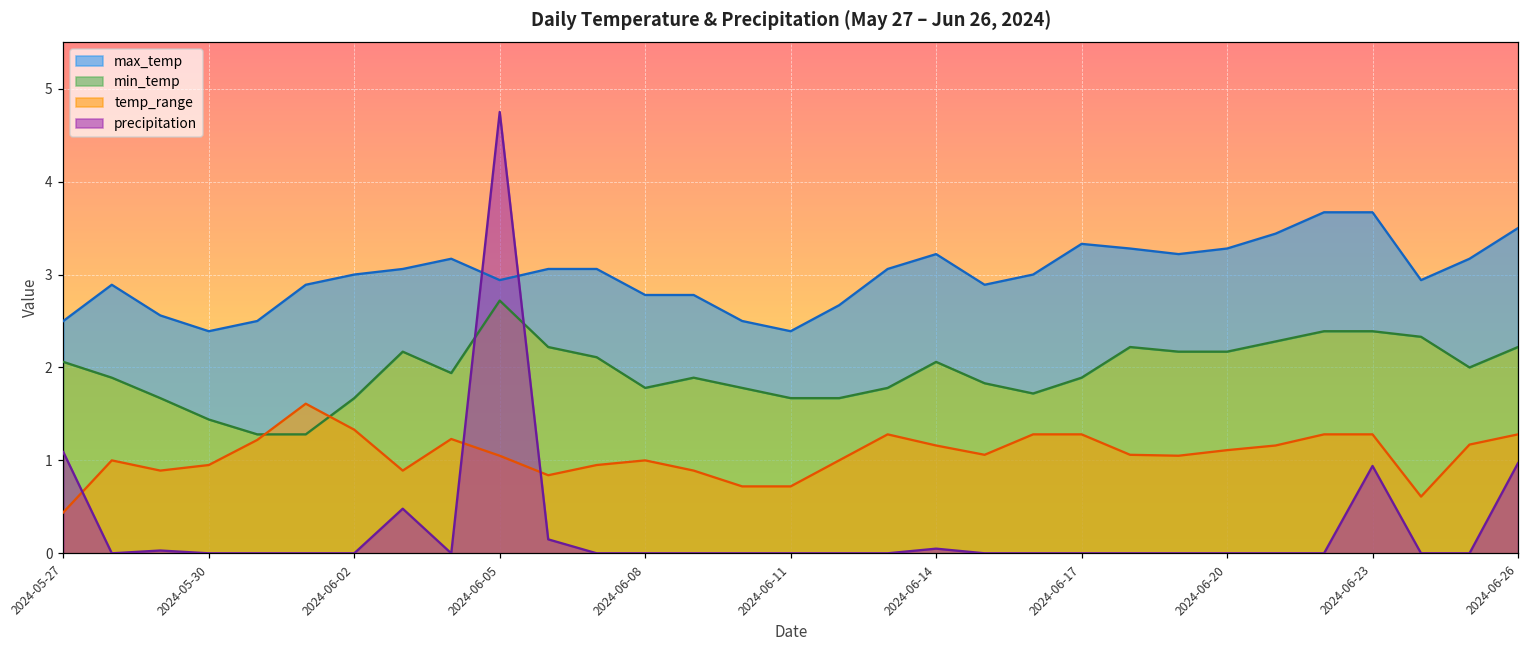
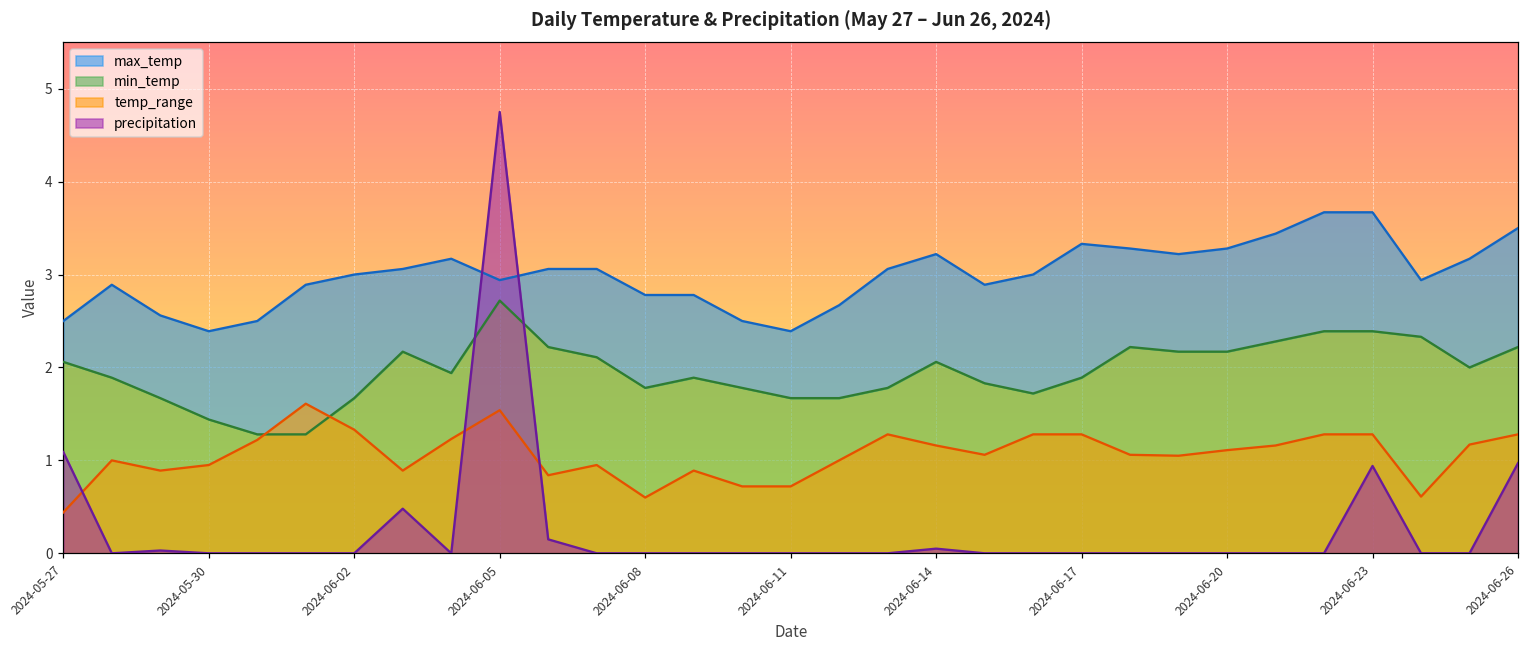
  {
    "max_temp": {
      "2024-05-27": 2.5,
      "2024-05-30": 2.4,
      "2024-06-02": 3.0,
      "2024-06-05": 2.9,
      "2024-06-08": 2.8,
      "2024-06-11": 2.4,
      "2024-06-14": 3.2,
      "2024-06-17": 3.3,
      "2024-06-20": 3.3,
      "2024-06-23": 3.7,
      "2024-06-26": 3.5
    },
    "min_temp": {
      "2024-05-27": 2.1,
      "2024-05-30": 1.4,
      "2024-06-02": 1.7,
      "2024-06-05": 2.7,
      "2024-06-08": 1.8,
      "2024-06-11": 1.7,
      "2024-06-14": 2.1,
      "2024-06-17": 1.9,
      "2024-06-20": 2.2,
      "2024-06-23": 2.4,
      "2024-06-26": 2.2
    },
    "temp_range": {
      "2024-05-27": 0.4,
      "2024-05-30": 1.0,
      "2024-06-02": 1.3,
-     "2024-06-05": 1.1,
-     "2024-06-08": 1.0,
+     "2024-06-05": 1.5,
+     "2024-06-08": 0.6,
      "2024-06-11": 0.7,
      "2024-06-14": 1.2,
      "2024-06-17": 1.3,
      "2024-06-20": 1.1,
      "2024-06-23": 1.3,
      "2024-06-26": 1.3
    },
    "precipitation": {
      "2024-05-27": 1.1,
      "2024-05-30": 0.0,
      "2024-06-02": 0.0,
      "2024-06-05": 4.8,
      "2024-06-08": 0.0,
      "2024-06-11": 0.0,
      "2024-06-14": 0.1,
      "2024-06-17": 0.0,
      "2024-06-20": 0.0,
      "2024-06-23": 0.9,
      "2024-06-26": 1.0
    }
  }
